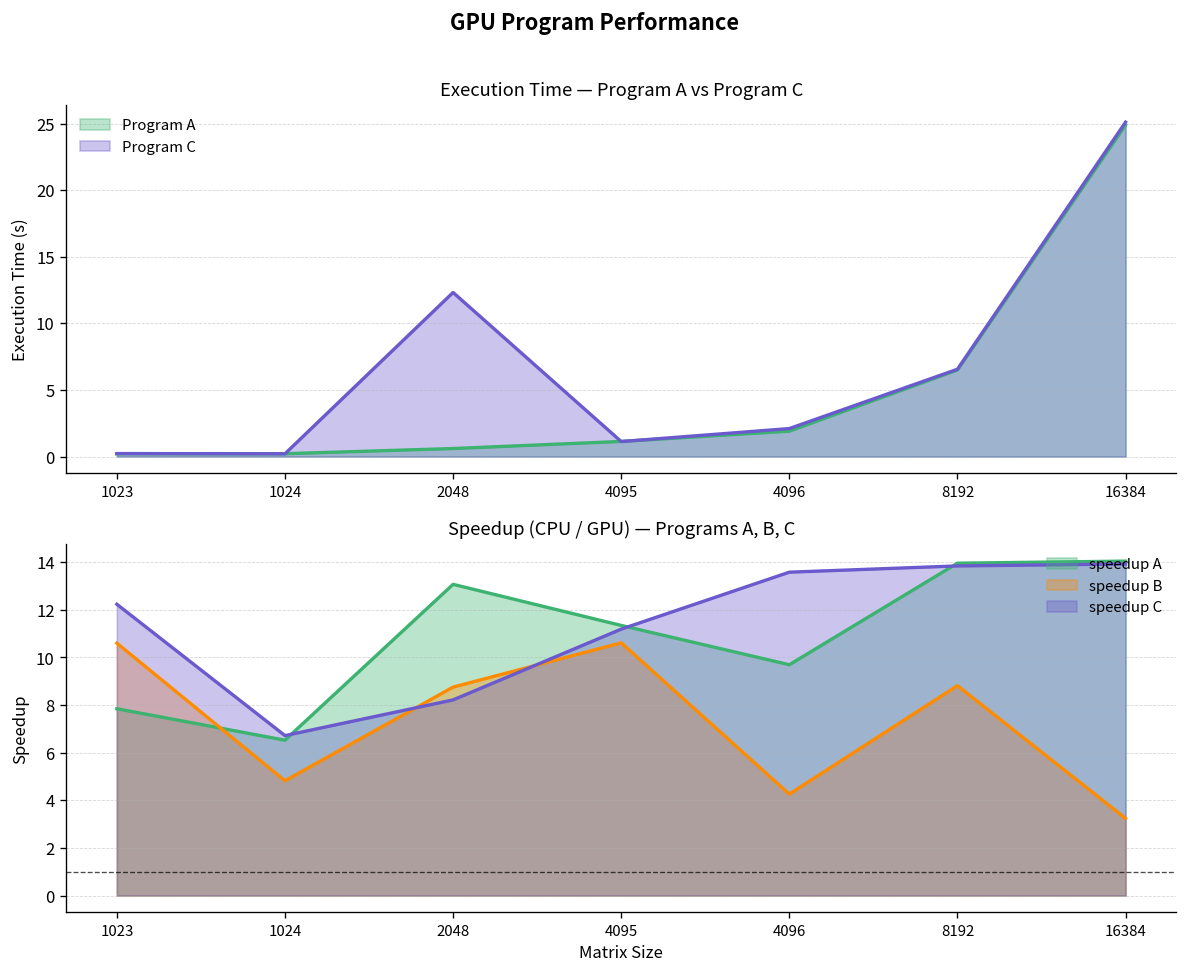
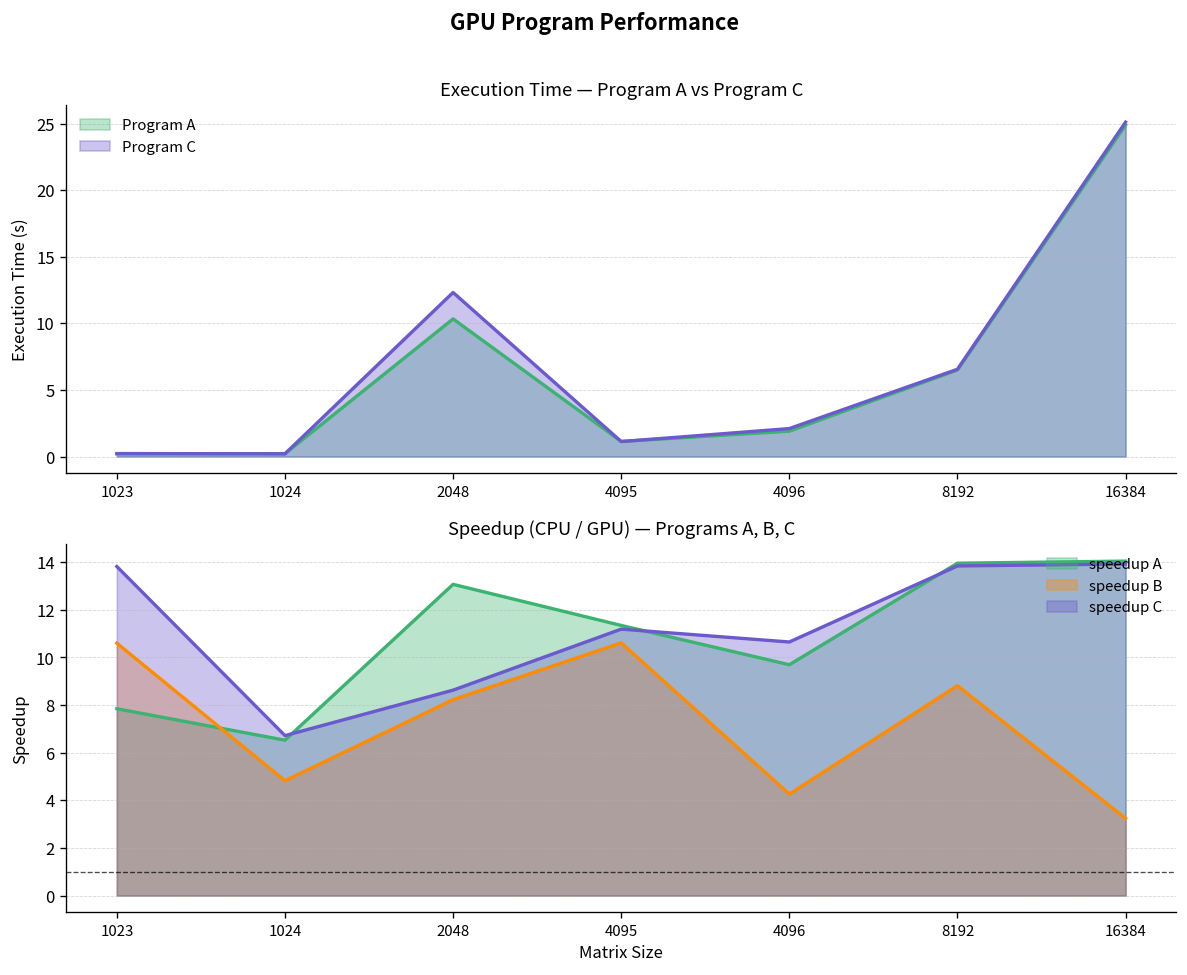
  {
    "Execution Time — Program A vs Program C": {
      "Program A": {
-       "2048": 0.6
+       "2048": 10.3
      },
      "Program C": {
        "2048": 12.3
      }
    },
    "Speedup (CPU / GPU) — Programs A, B, C": {
      "speedup A": {
        "1023": 7.8,
        "1024": 6.5,
        "2048": 13.1,
        "4095": 11.3,
        "4096": 9.7
      },
      "speedup B": {
        "1023": 10.6,
        "1024": 4.8,
-       "2048": 8.8,
+       "2048": 8.2,
        "4095": 10.6,
        "4096": 4.3,
        "8192": 8.8,
        "16384": 3.2
      },
      "speedup C": {
-       "1023": 12.2,
+       "1023": 13.8,
        "1024": 6.7,
-       "2048": 8.2,
+       "2048": 8.6,
        "4095": 11.2,
-       "4096": 13.6
+       "4096": 10.7
      }
    }
  }
